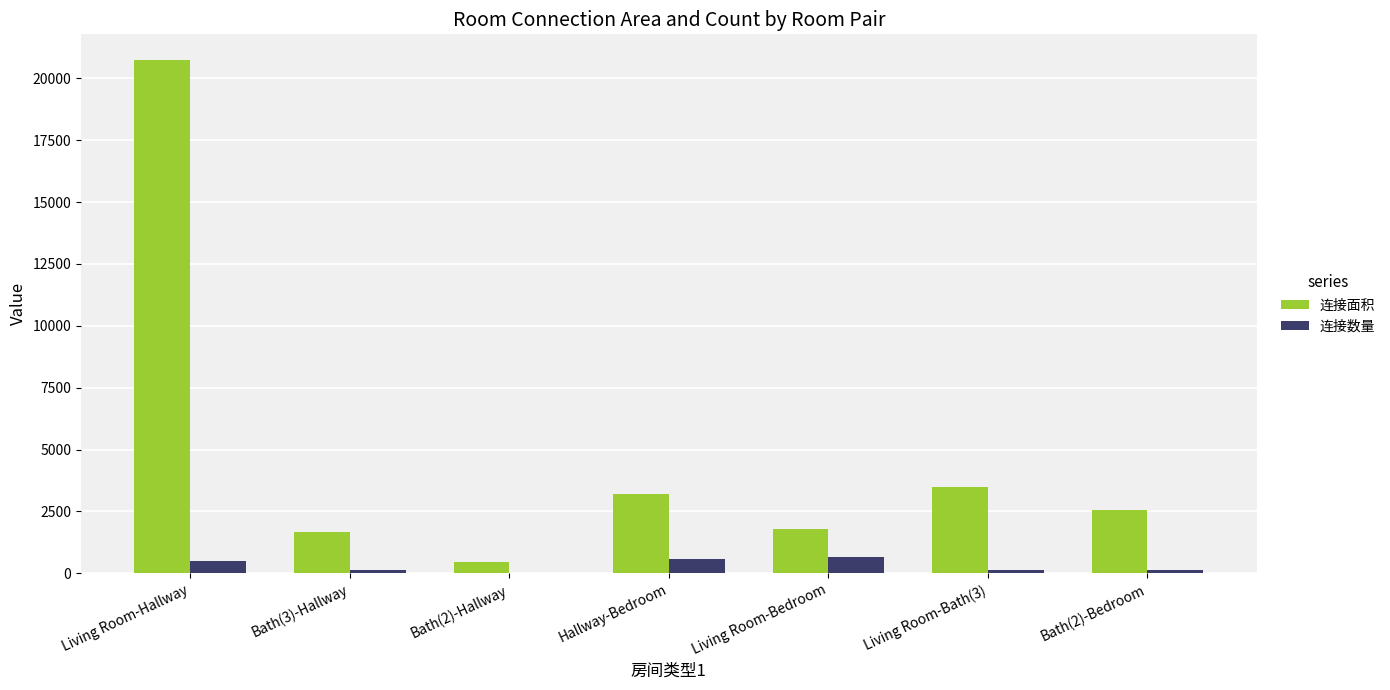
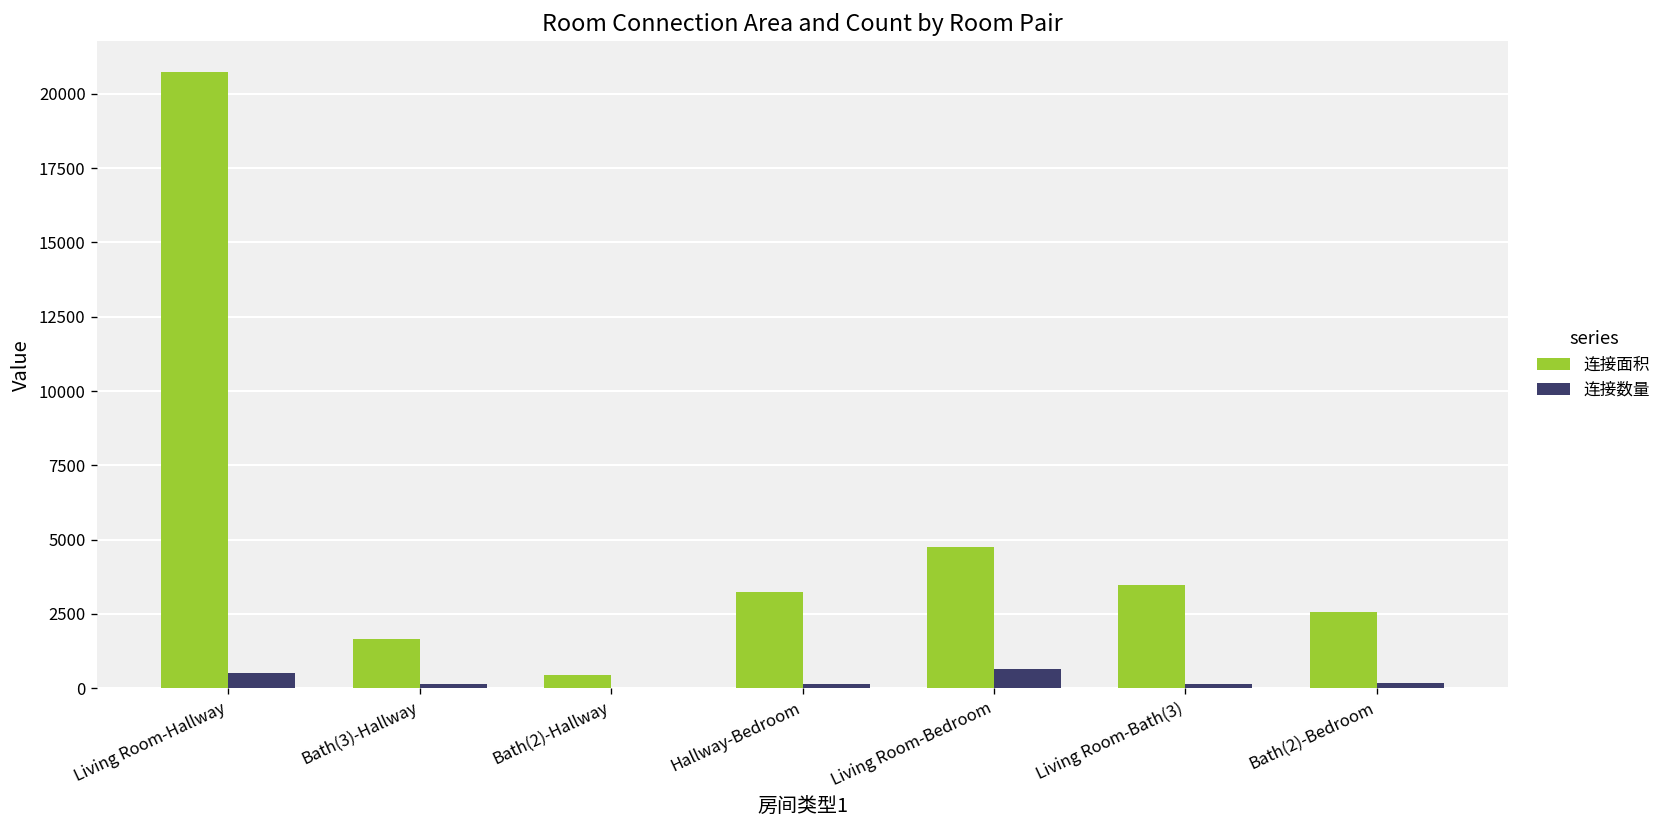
  {
    "连接面积": {
      "Living Room-Hallway": 20700,
      "Bath(3)-Hallway": 1700,
      "Bath(2)-Hallway": 400,
      "Hallway-Bedroom": 3200,
-     "Living Room-Bedroom": 1800,
+     "Living Room-Bedroom": 4800,
      "Living Room-Bath(3)": 3500,
      "Bath(2)-Bedroom": 2600
    },
    "连接数量": {
      "Living Room-Hallway": 500,
      "Bath(3)-Hallway": 100,
-     "Hallway-Bedroom": 600,
+     "Hallway-Bedroom": 100,
      "Living Room-Bedroom": 600,
      "Living Room-Bath(3)": 100,
      "Bath(2)-Bedroom": 200
    }
  }
